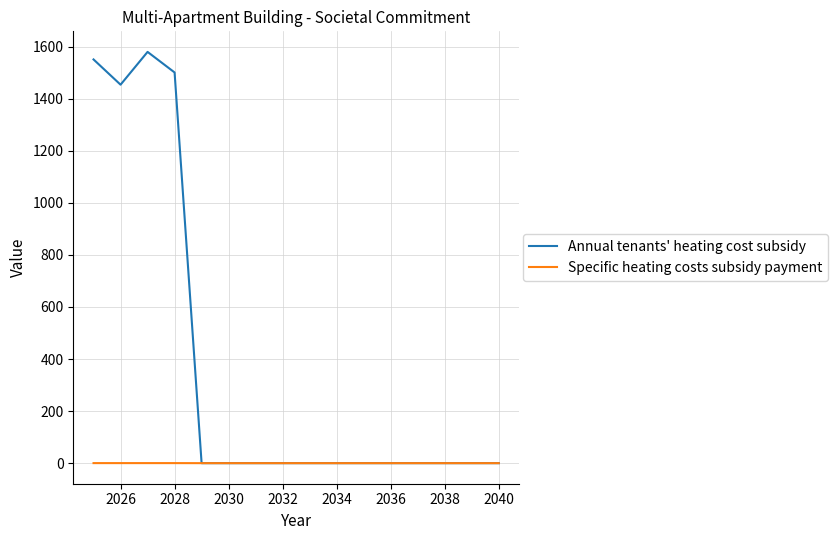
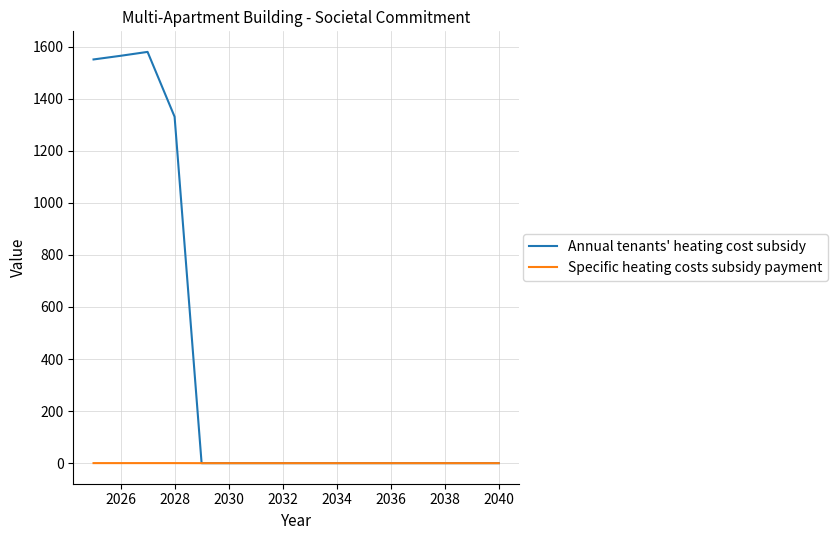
  {
    "Annual tenants' heating cost subsidy": {
-     "2026": 1450,
-     "2028": 1500
+     "2026": 1570,
+     "2028": 1330
    },
    "Specific heating costs subsidy payment": {
      "2026": 0,
      "2028": 0
    }
  }
